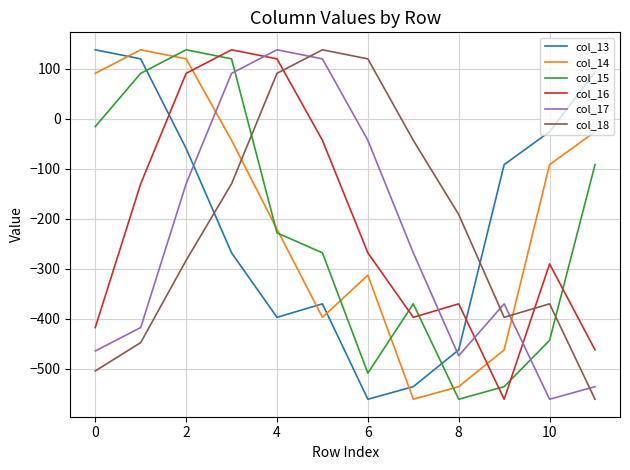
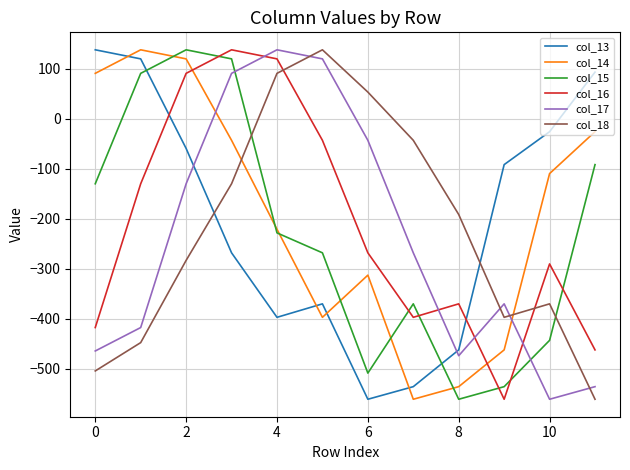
  {
    "col_13": {
      "0": 140,
      "2": -60,
      "4": -400,
      "6": -560,
      "8": -460
    },
    "col_14": {
      "0": 90,
      "2": 120,
      "4": -220,
      "6": -310,
      "8": -540,
-     "10": -90
+     "10": -110
    },
    "col_15": {
-     "0": -20,
+     "0": -130,
      "2": 140,
      "4": -230,
      "6": -510,
      "8": -560,
      "10": -440
    },
    "col_16": {
      "0": -420,
      "2": 90,
      "4": 120,
      "6": -270,
      "8": -370,
      "10": -290
    },
    "col_17": {
      "0": -460,
      "2": -130,
      "4": 140,
      "6": -40,
      "8": -470,
      "10": -560
    },
    "col_18": {
      "0": -500,
      "2": -280,
      "4": 90,
-     "6": 120,
+     "6": 50,
      "8": -190,
      "10": -370
    }
  }
